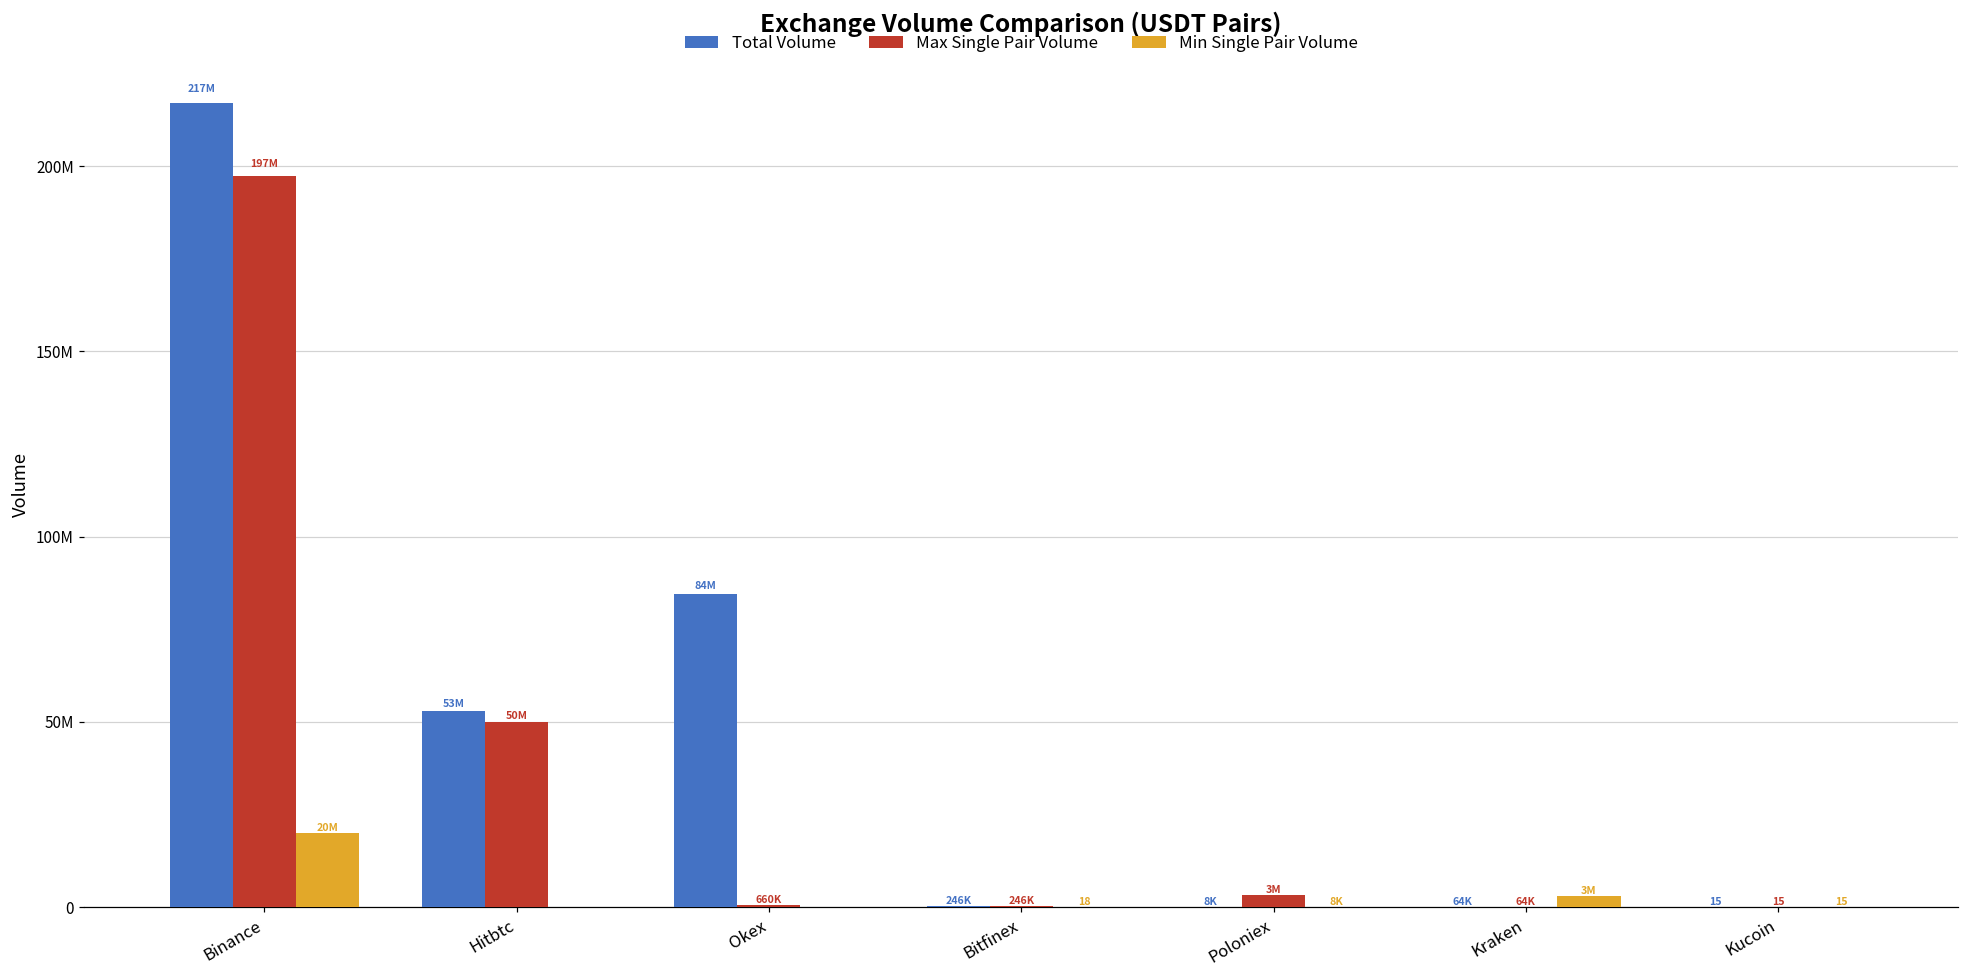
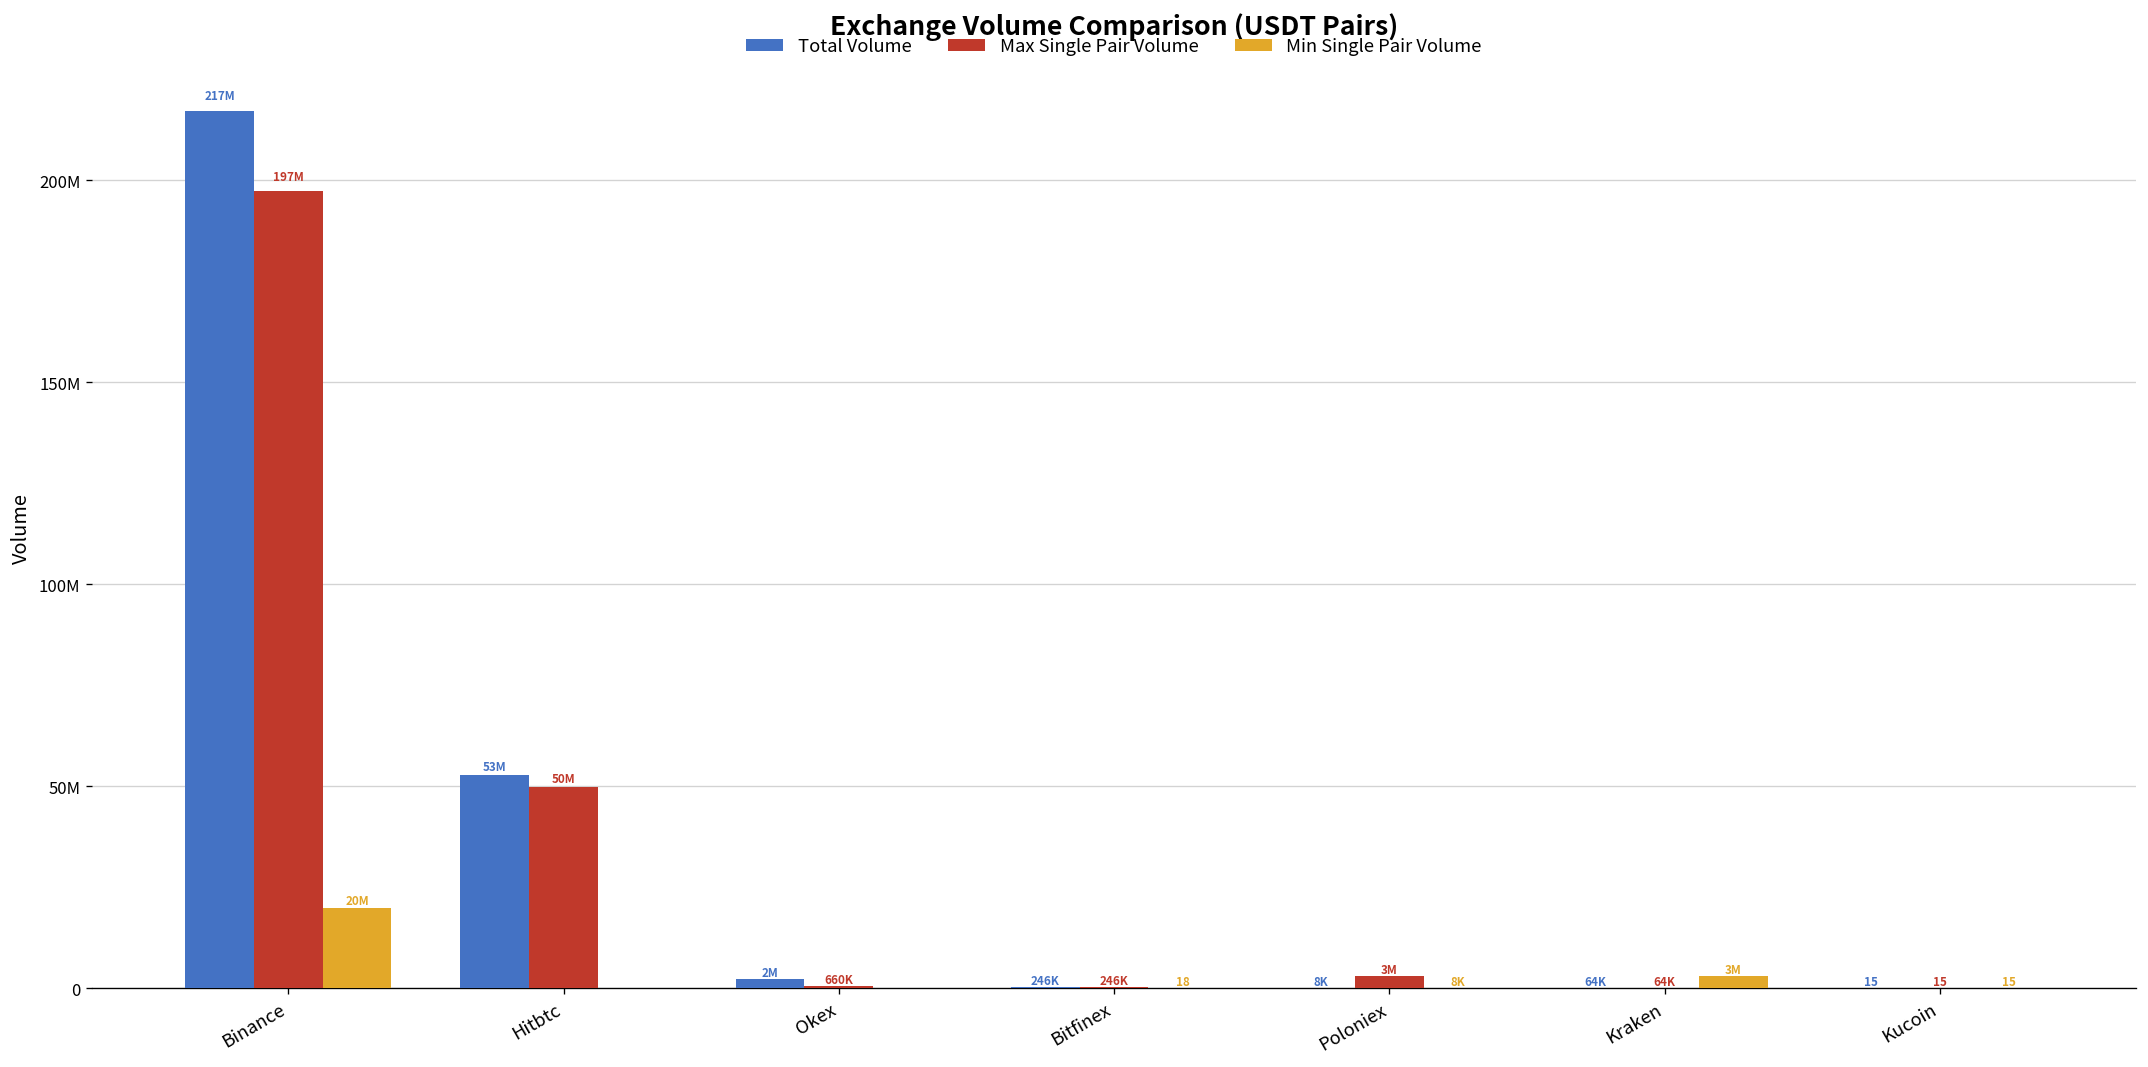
  {
    "Total Volume": {
      "Binance": "217M",
      "Hitbtc": "53M",
-     "Okex": "84M",
+     "Okex": "2M",
      "Bitfinex": "246K",
      "Poloniex": "8K",
      "Kraken": "64K",
      "Kucoin": "15"
    },
    "Max Single Pair Volume": {
      "Binance": "197M",
      "Hitbtc": "50M",
      "Okex": "660K",
      "Bitfinex": "246K",
      "Poloniex": "3M",
      "Kraken": "64K",
      "Kucoin": "15"
    },
    "Min Single Pair Volume": {
      "Binance": "20M",
      "Bitfinex": "18",
      "Poloniex": "8K",
      "Kraken": "3M",
      "Kucoin": "15"
    }
  }
